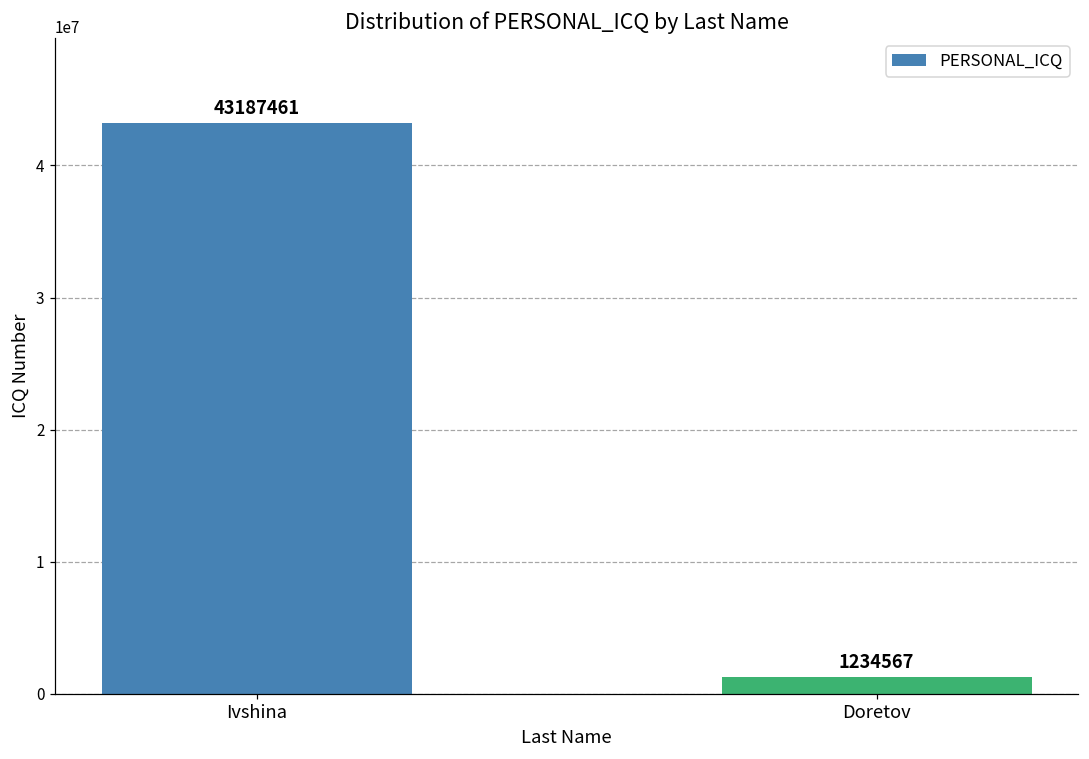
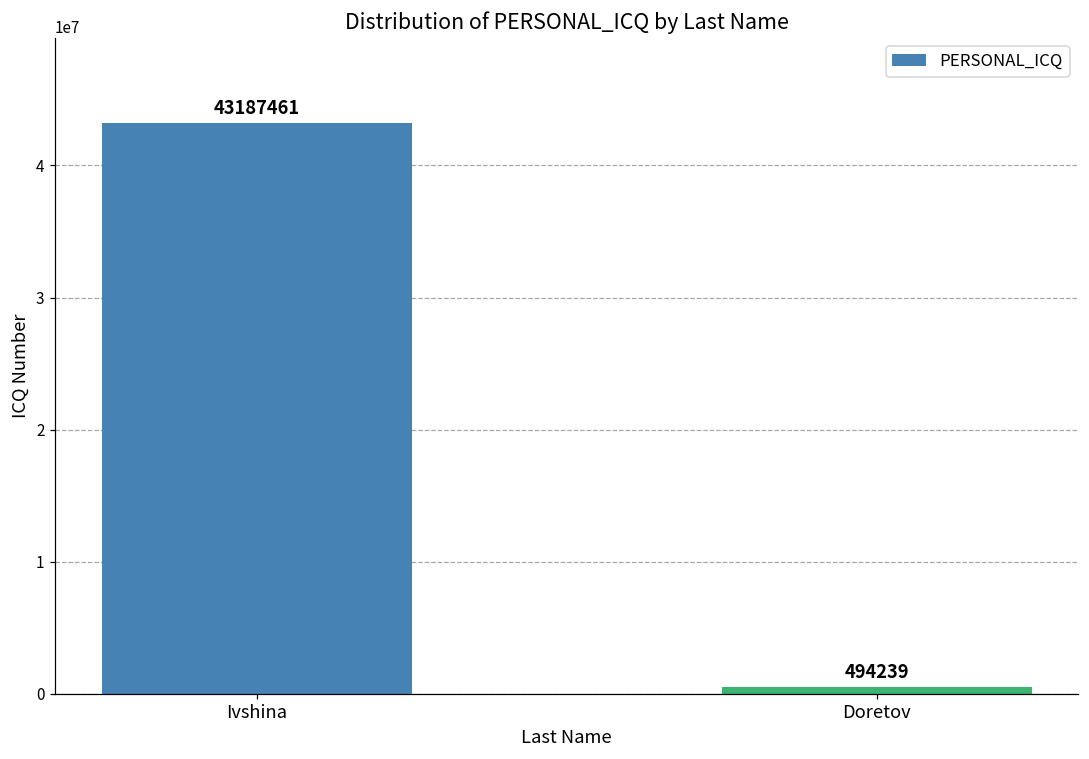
  {
    "Ivshina": 43187461,
-   "Doretov": 1234567
+   "Doretov": 494239
  }
